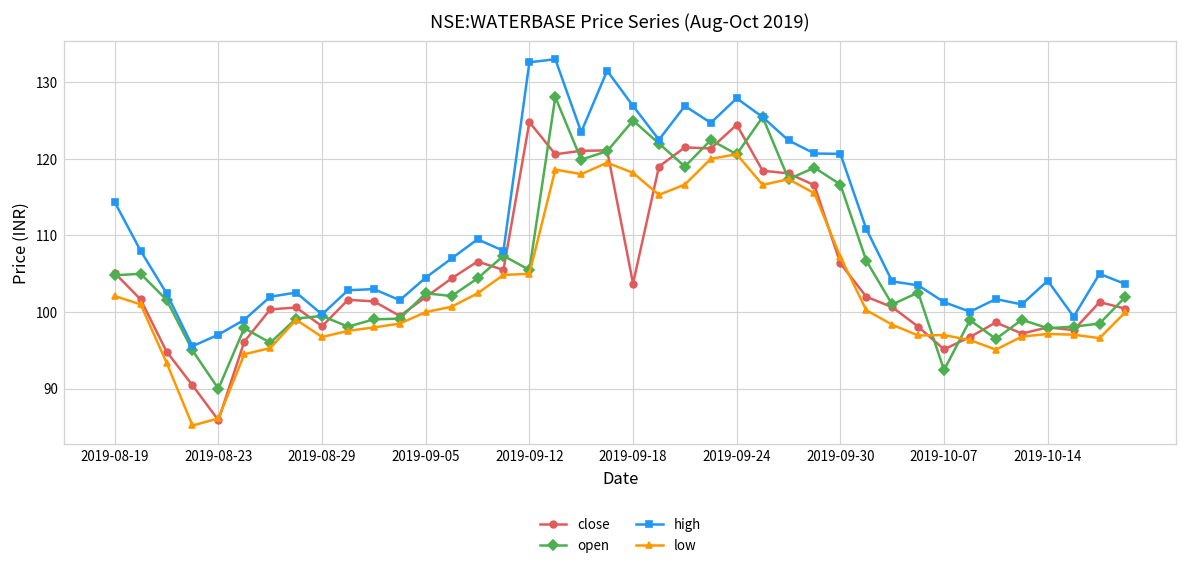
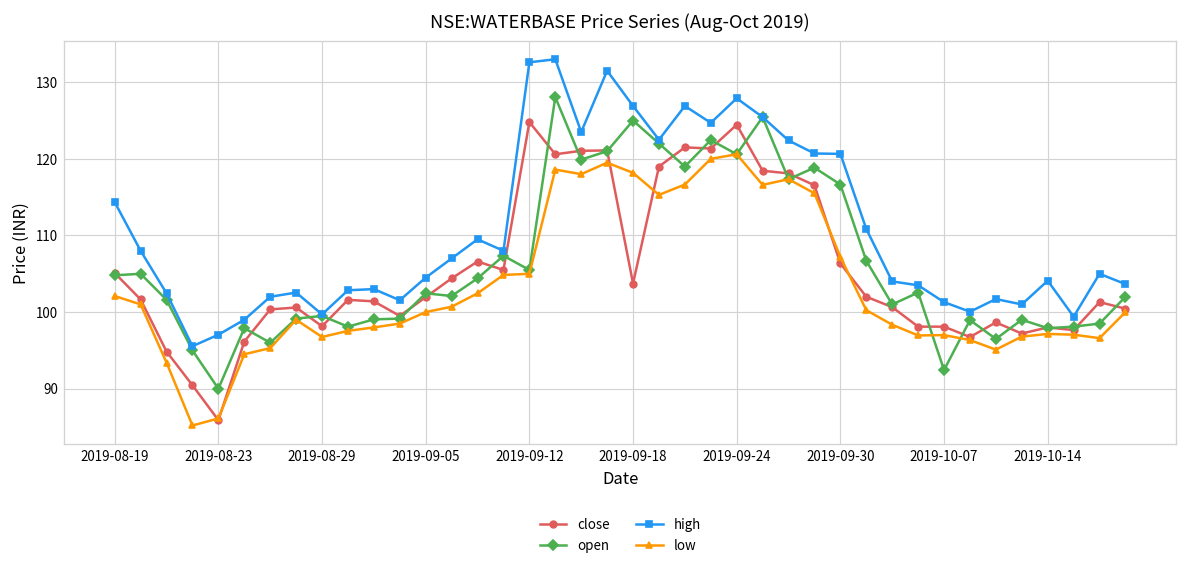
  {
    "close": {
      "2019-08-29": 98,
      "2019-09-05": 102,
      "2019-09-12": 125,
      "2019-09-18": 104,
      "2019-09-24": 124,
      "2019-09-30": 106,
-     "2019-10-07": 95
+     "2019-10-07": 98
    },
    "open": {
      "2019-08-23": 90,
      "2019-09-05": 102,
      "2019-09-12": 106,
      "2019-09-18": 125,
      "2019-09-30": 117,
      "2019-10-07": 92
    },
    "high": {
      "2019-08-19": 114,
      "2019-08-23": 97,
      "2019-09-05": 105,
      "2019-09-12": 133,
      "2019-09-18": 127,
      "2019-09-24": 128,
      "2019-09-30": 121,
      "2019-10-07": 101,
      "2019-10-14": 104
    },
    "low": {
      "2019-08-19": 102,
      "2019-08-29": 97,
      "2019-09-05": 100,
      "2019-09-12": 105,
      "2019-09-18": 118,
      "2019-09-30": 107,
      "2019-10-07": 97,
      "2019-10-14": 97
    }
  }
